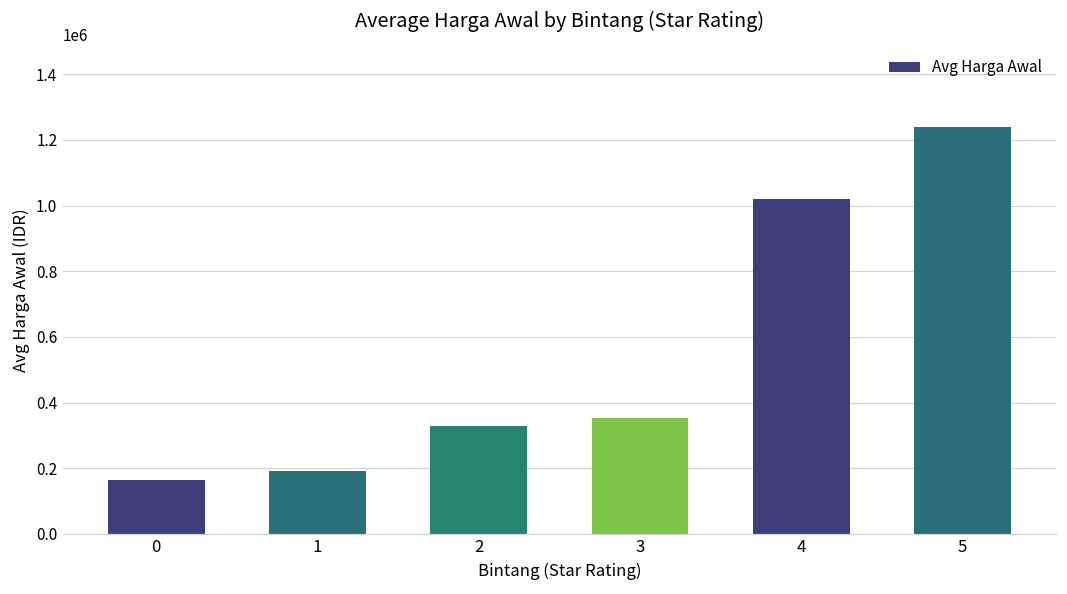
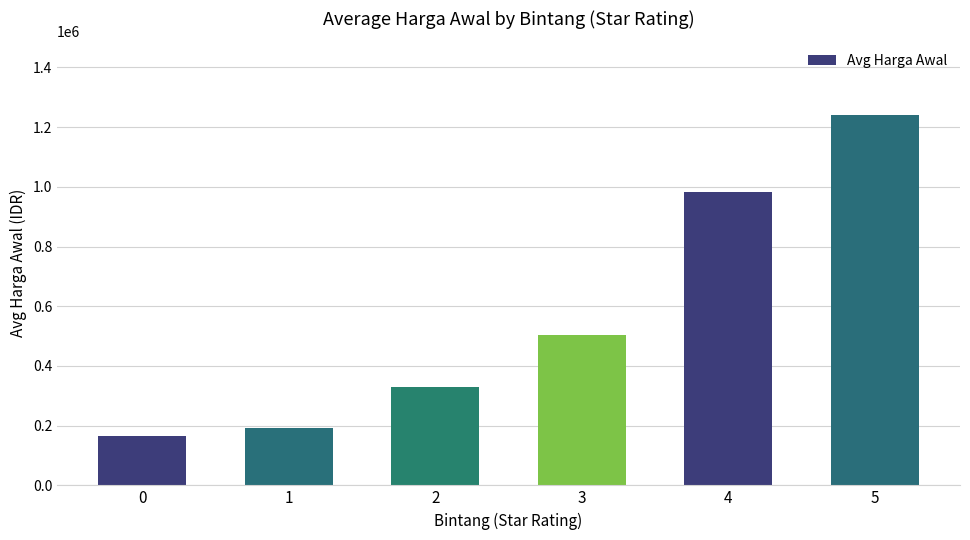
  {
    "0": 160000,
    "1": 190000,
    "2": 330000,
-   "3": 350000,
-   "4": 1020000,
+   "3": 500000,
+   "4": 980000,
    "5": 1240000
  }
